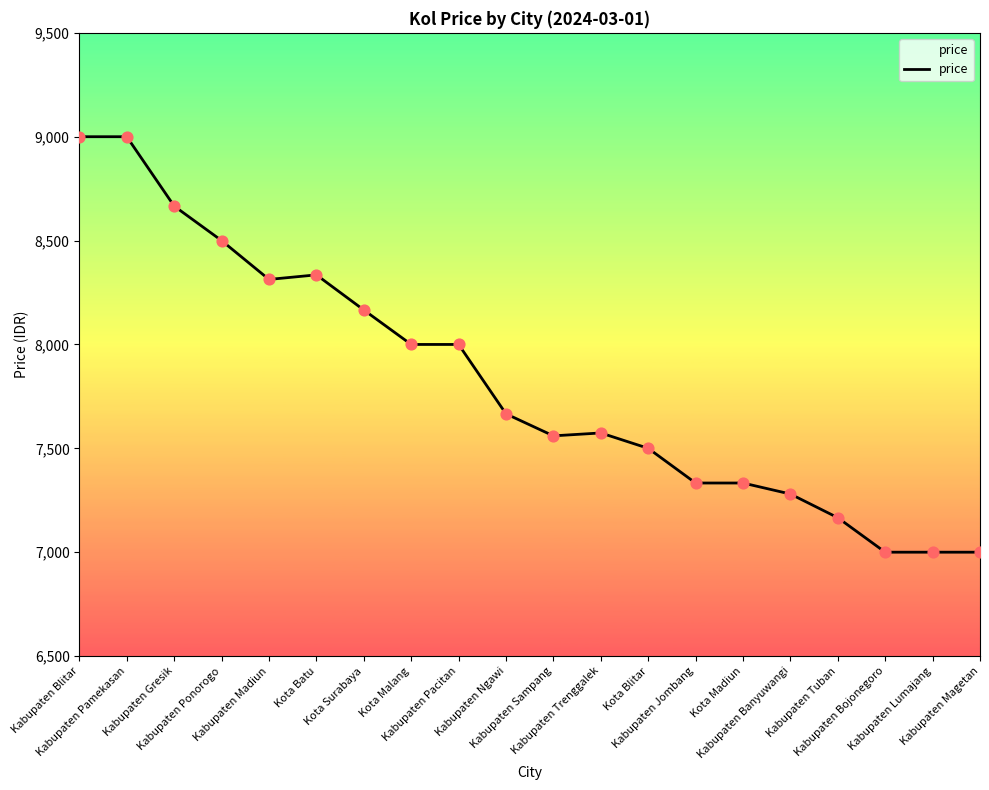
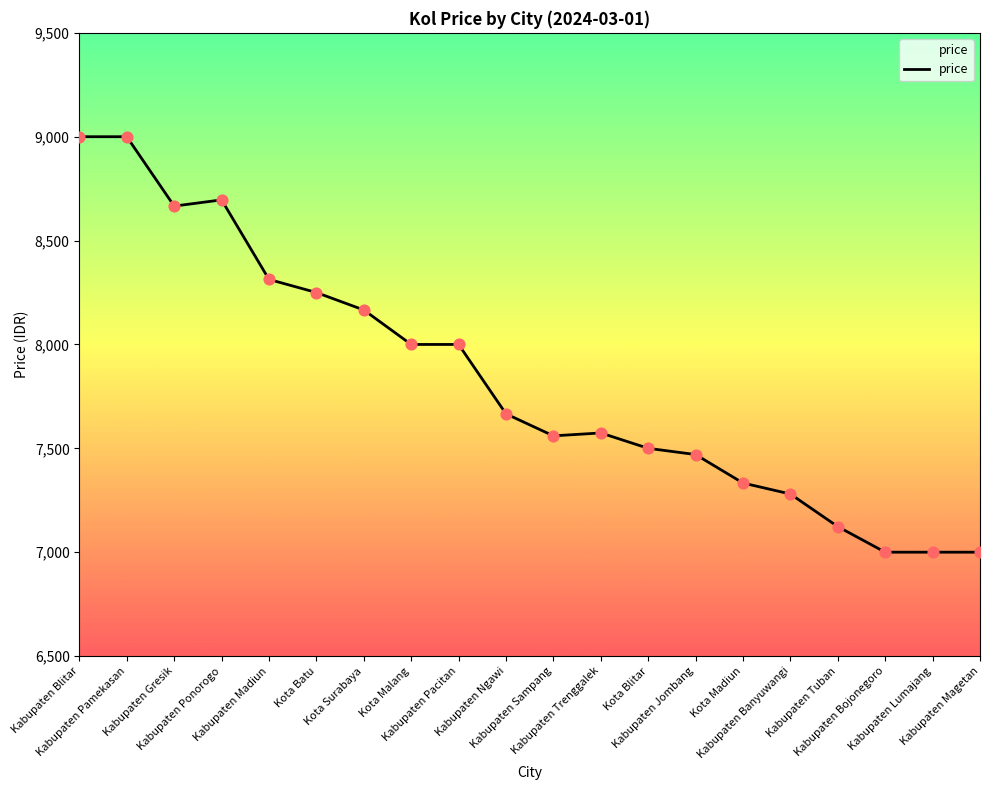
  {
    "Kabupaten Blitar": "9,000",
    "Kabupaten Pamekasan": "9,000",
    "Kabupaten Gresik": "8,670",
-   "Kabupaten Ponorogo": "8,500",
+   "Kabupaten Ponorogo": "8,700",
    "Kabupaten Madiun": "8,310",
-   "Kota Batu": "8,340",
+   "Kota Batu": "8,250",
    "Kota Surabaya": "8,170",
    "Kota Malang": "8,000",
    "Kabupaten Pacitan": "8,000",
    "Kabupaten Ngawi": "7,670",
    "Kabupaten Sampang": "7,560",
    "Kabupaten Trenggalek": "7,570",
    "Kota Blitar": "7,500",
-   "Kabupaten Jombang": "7,330",
+   "Kabupaten Jombang": "7,470",
    "Kota Madiun": "7,330",
    "Kabupaten Banyuwangi": "7,280",
-   "Kabupaten Tuban": "7,170",
+   "Kabupaten Tuban": "7,120",
    "Kabupaten Bojonegoro": "7,000",
    "Kabupaten Lumajang": "7,000",
    "Kabupaten Magetan": "7,000"
  }
